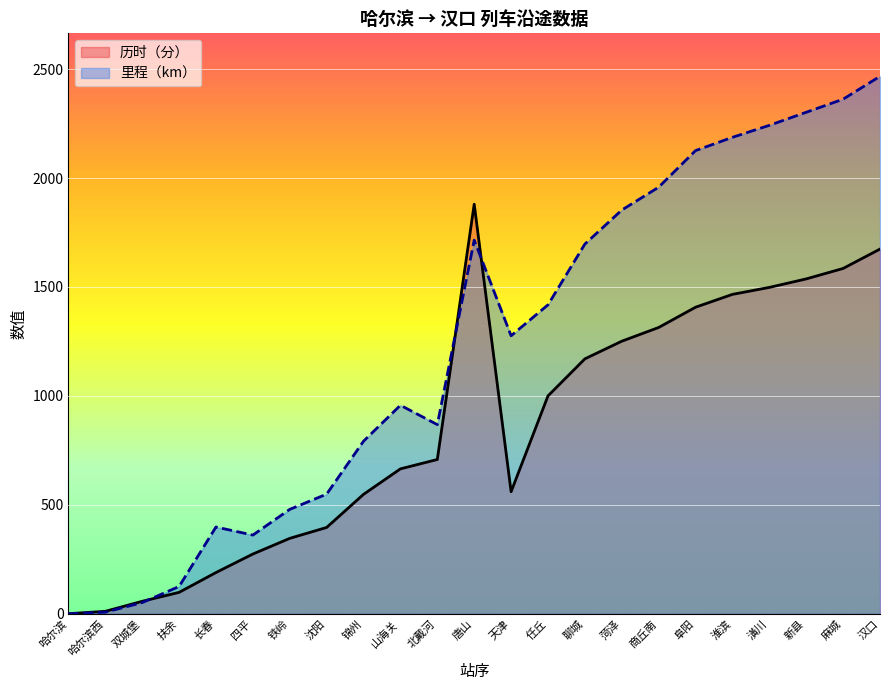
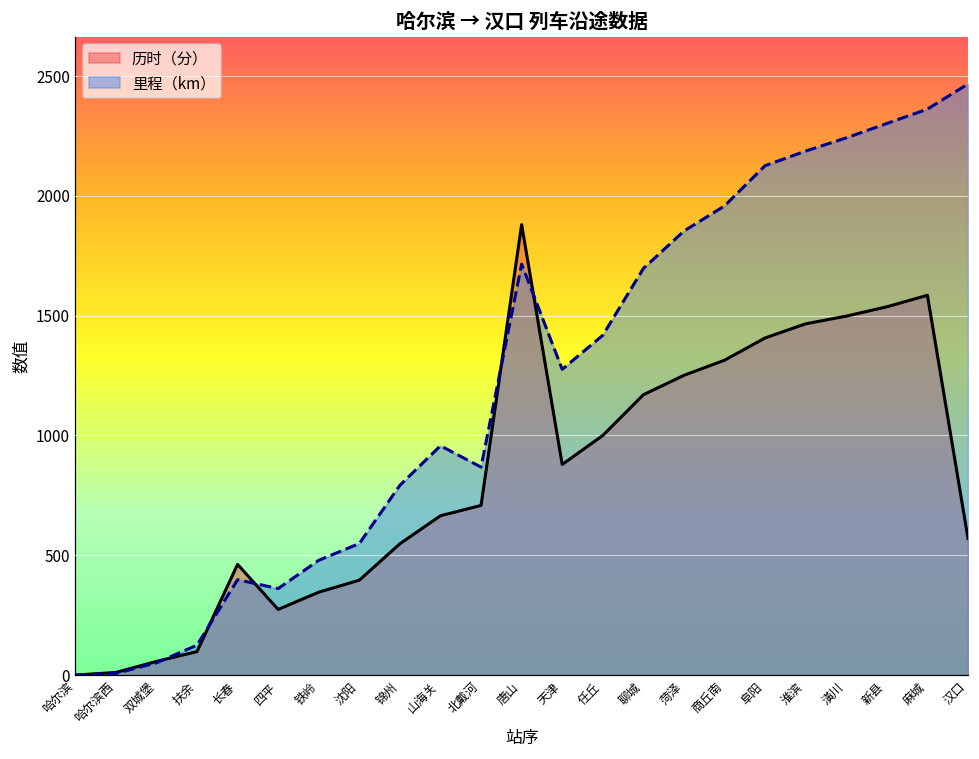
  {
    "历时（分）": {
      "扶余": 100,
-     "长春": 190,
+     "长春": 460,
      "四平": 270,
      "铁岭": 350,
      "沈阳": 400,
      "锦州": 550,
      "山海关": 670,
      "北戴河": 710,
      "唐山": 1880,
-     "天津": 560,
+     "天津": 880,
      "任丘": 1000,
      "聊城": 1170,
      "菏泽": 1250,
      "商丘南": 1310,
      "阜阳": 1410,
      "淮滨": 1470,
      "潢川": 1500,
      "新县": 1540,
      "麻城": 1590,
-     "汉口": 1670
+     "汉口": 570
    },
    "里程（km）": {
      "扶余": 130,
      "长春": 400,
      "四平": 360,
      "铁岭": 480,
      "沈阳": 550,
      "锦州": 790,
      "山海关": 960,
      "北戴河": 870,
      "唐山": 1720,
      "天津": 1280,
      "任丘": 1420,
      "聊城": 1700,
      "菏泽": 1850,
      "商丘南": 1960,
      "阜阳": 2130,
      "淮滨": 2190,
      "潢川": 2240,
      "新县": 2300,
      "麻城": 2360,
      "汉口": 2470
    }
  }
